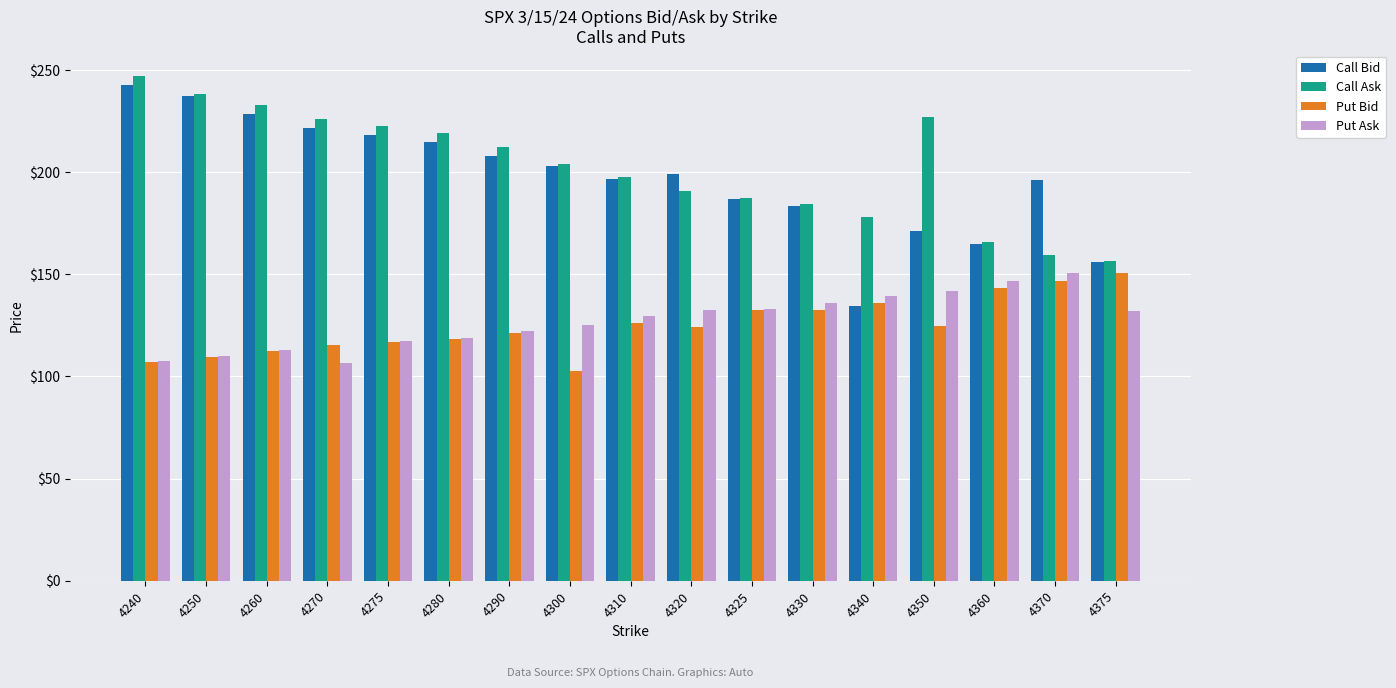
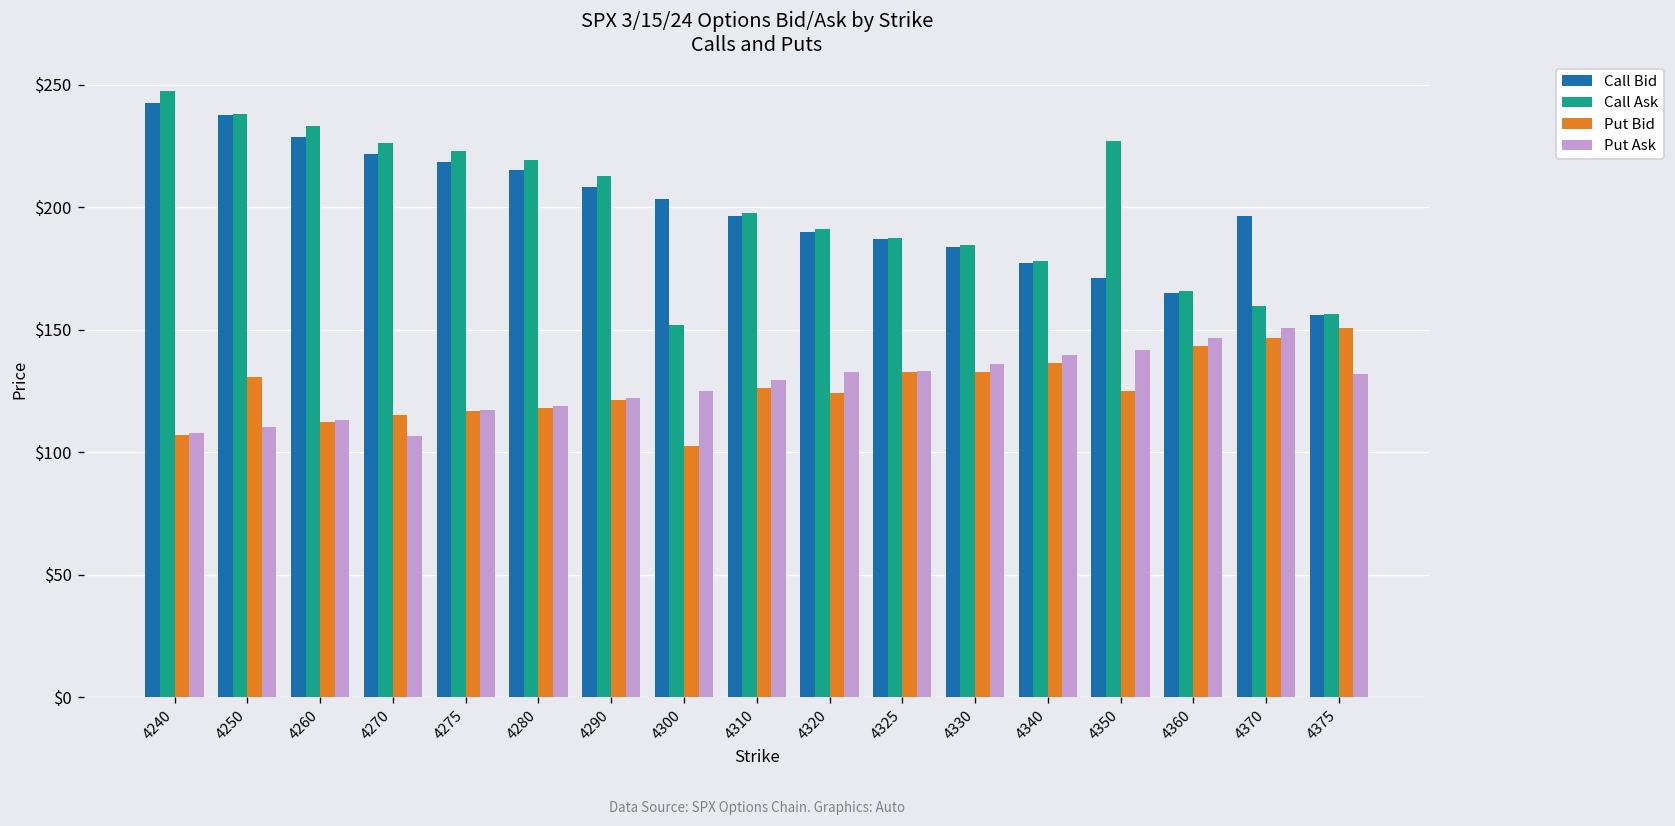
  {
    "Call Bid": {
      "4240": "$243",
      "4250": "$238",
      "4260": "$229",
      "4270": "$222",
      "4275": "$218",
      "4280": "$215",
      "4290": "$208",
      "4300": "$203",
      "4310": "$197",
-     "4320": "$199",
+     "4320": "$190",
      "4325": "$187",
      "4330": "$184",
-     "4340": "$134",
+     "4340": "$177",
      "4350": "$171",
      "4360": "$165",
      "4370": "$196",
      "4375": "$156"
    },
    "Call Ask": {
      "4240": "$247",
      "4250": "$238",
      "4260": "$233",
      "4270": "$226",
      "4275": "$223",
      "4280": "$219",
      "4290": "$213",
-     "4300": "$204",
+     "4300": "$152",
      "4310": "$198",
      "4320": "$191",
      "4325": "$188",
      "4330": "$185",
      "4340": "$178",
      "4350": "$227",
      "4360": "$166",
      "4370": "$160",
      "4375": "$157"
    },
    "Put Bid": {
      "4240": "$107",
-     "4250": "$110",
+     "4250": "$131",
      "4260": "$112",
      "4270": "$115",
      "4275": "$117",
      "4280": "$118",
      "4290": "$121",
      "4300": "$103",
      "4310": "$126",
      "4320": "$124",
      "4325": "$133",
      "4330": "$133",
      "4340": "$136",
      "4350": "$125",
      "4360": "$143",
      "4370": "$147",
      "4375": "$151"
    },
    "Put Ask": {
      "4240": "$108",
      "4250": "$110",
      "4260": "$113",
      "4270": "$107",
      "4275": "$117",
      "4280": "$119",
      "4290": "$122",
      "4300": "$125",
      "4310": "$129",
      "4320": "$133",
      "4325": "$133",
      "4330": "$136",
      "4340": "$140",
      "4350": "$142",
      "4360": "$147",
      "4370": "$151",
      "4375": "$132"
    }
  }
